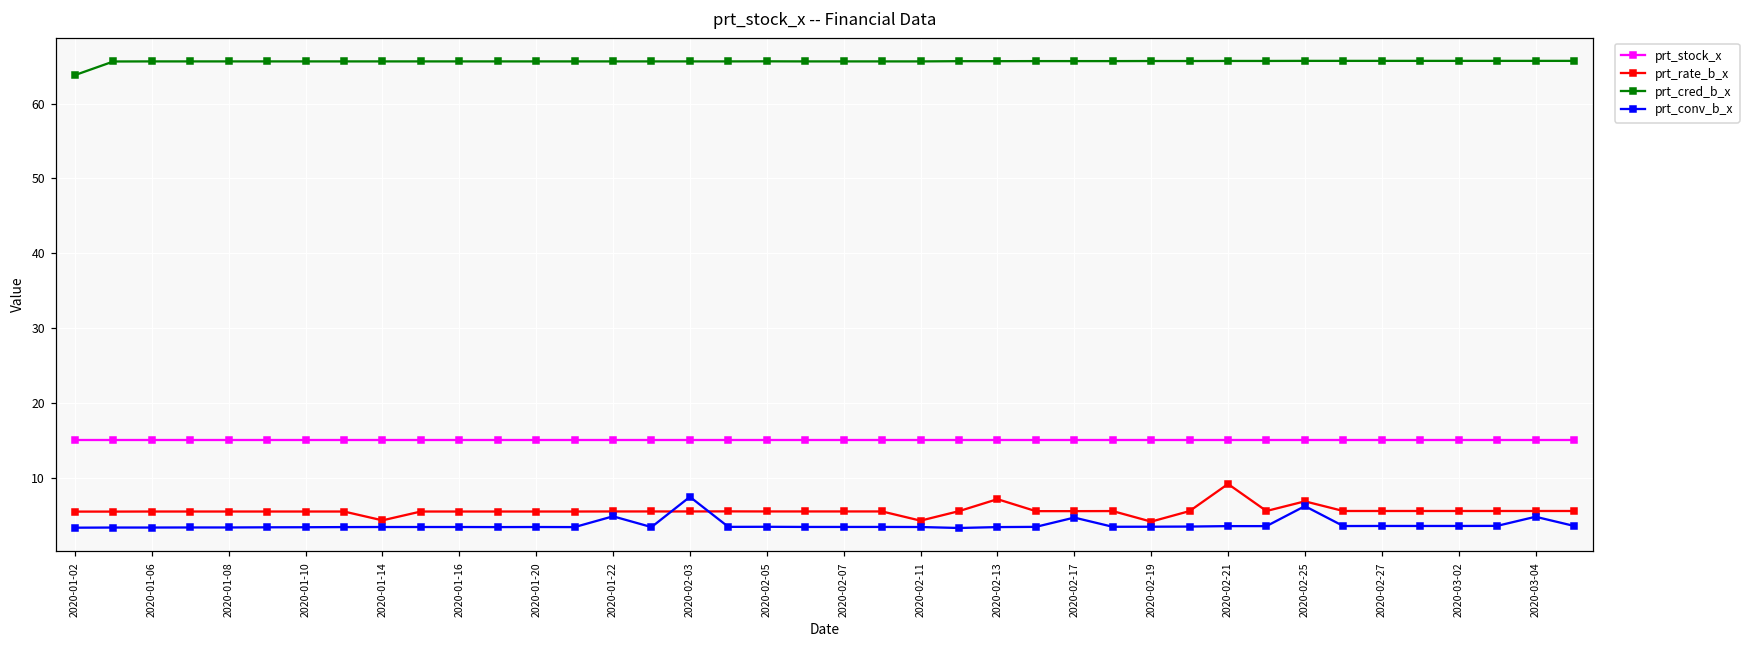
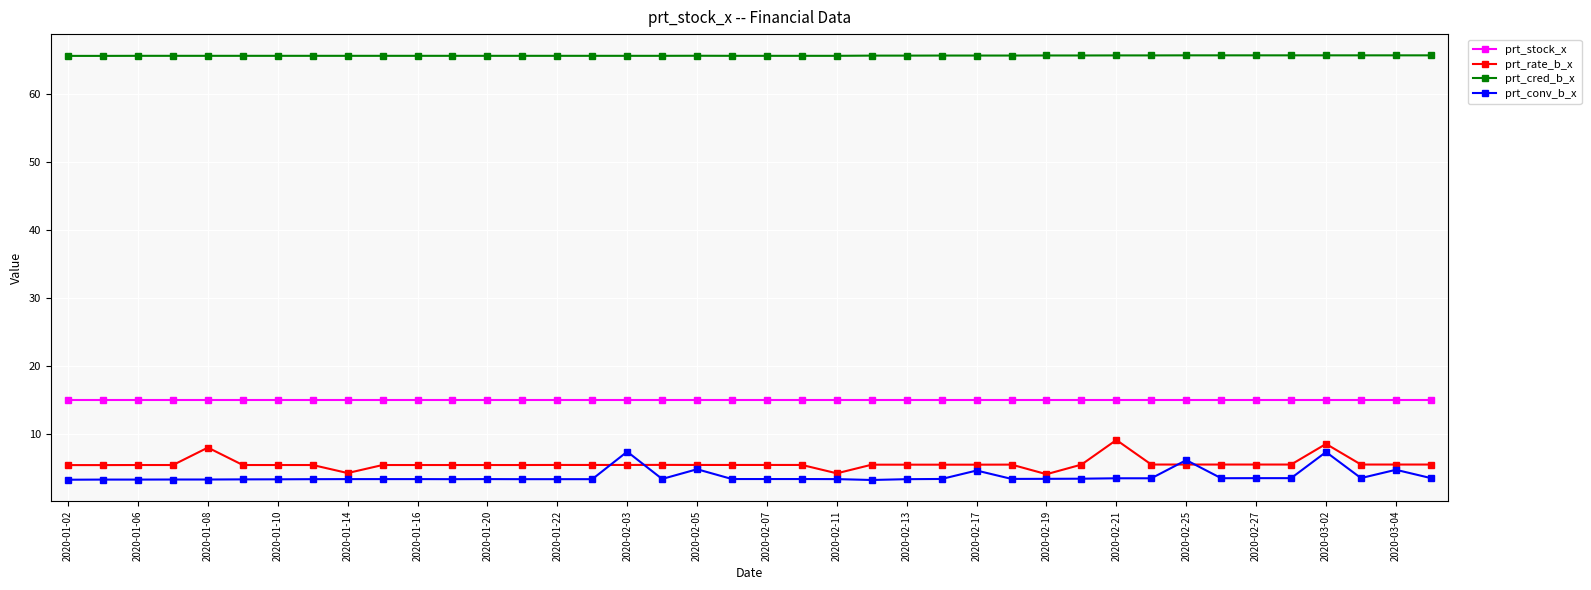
  {
    "prt_stock_x": {
      "2020-01-02": 15,
      "2020-01-06": 15,
      "2020-01-08": 15,
      "2020-01-10": 15,
      "2020-01-14": 15,
      "2020-01-16": 15,
      "2020-01-20": 15,
      "2020-01-22": 15,
      "2020-02-03": 15,
      "2020-02-05": 15,
      "2020-02-07": 15,
      "2020-02-11": 15,
      "2020-02-13": 15,
      "2020-02-17": 15,
      "2020-02-19": 15,
      "2020-02-21": 15,
      "2020-02-25": 15,
      "2020-02-27": 15,
      "2020-03-02": 15,
      "2020-03-04": 15
    },
    "prt_rate_b_x": {
      "2020-01-02": 6,
      "2020-01-06": 6,
-     "2020-01-08": 6,
+     "2020-01-08": 8,
      "2020-01-10": 6,
      "2020-01-14": 4,
      "2020-01-16": 6,
      "2020-01-20": 6,
      "2020-01-22": 6,
      "2020-02-03": 6,
      "2020-02-05": 6,
      "2020-02-07": 6,
      "2020-02-11": 4,
-     "2020-02-13": 7,
+     "2020-02-13": 6,
      "2020-02-17": 6,
      "2020-02-19": 4,
      "2020-02-21": 9,
-     "2020-02-25": 7,
+     "2020-02-25": 6,
      "2020-02-27": 6,
-     "2020-03-02": 6,
+     "2020-03-02": 9,
      "2020-03-04": 6
    },
    "prt_cred_b_x": {
-     "2020-01-02": 64,
+     "2020-01-02": 66,
      "2020-01-06": 66,
      "2020-01-08": 66,
      "2020-01-10": 66,
      "2020-01-14": 66,
      "2020-01-16": 66,
      "2020-01-20": 66,
      "2020-01-22": 66,
      "2020-02-03": 66,
      "2020-02-05": 66,
      "2020-02-07": 66,
      "2020-02-11": 66,
      "2020-02-13": 66,
      "2020-02-17": 66,
      "2020-02-19": 66,
      "2020-02-21": 66,
      "2020-02-25": 66,
      "2020-02-27": 66,
      "2020-03-02": 66,
      "2020-03-04": 66
    },
    "prt_conv_b_x": {
      "2020-01-02": 3,
      "2020-01-06": 3,
      "2020-01-08": 3,
      "2020-01-10": 3,
      "2020-01-14": 3,
      "2020-01-16": 3,
      "2020-01-20": 3,
-     "2020-01-22": 5,
+     "2020-01-22": 3,
      "2020-02-03": 7,
-     "2020-02-05": 3,
+     "2020-02-05": 5,
      "2020-02-07": 3,
      "2020-02-11": 3,
      "2020-02-13": 3,
      "2020-02-17": 5,
      "2020-02-19": 3,
      "2020-02-21": 4,
      "2020-02-25": 6,
      "2020-02-27": 4,
-     "2020-03-02": 4,
+     "2020-03-02": 7,
      "2020-03-04": 5
    }
  }
